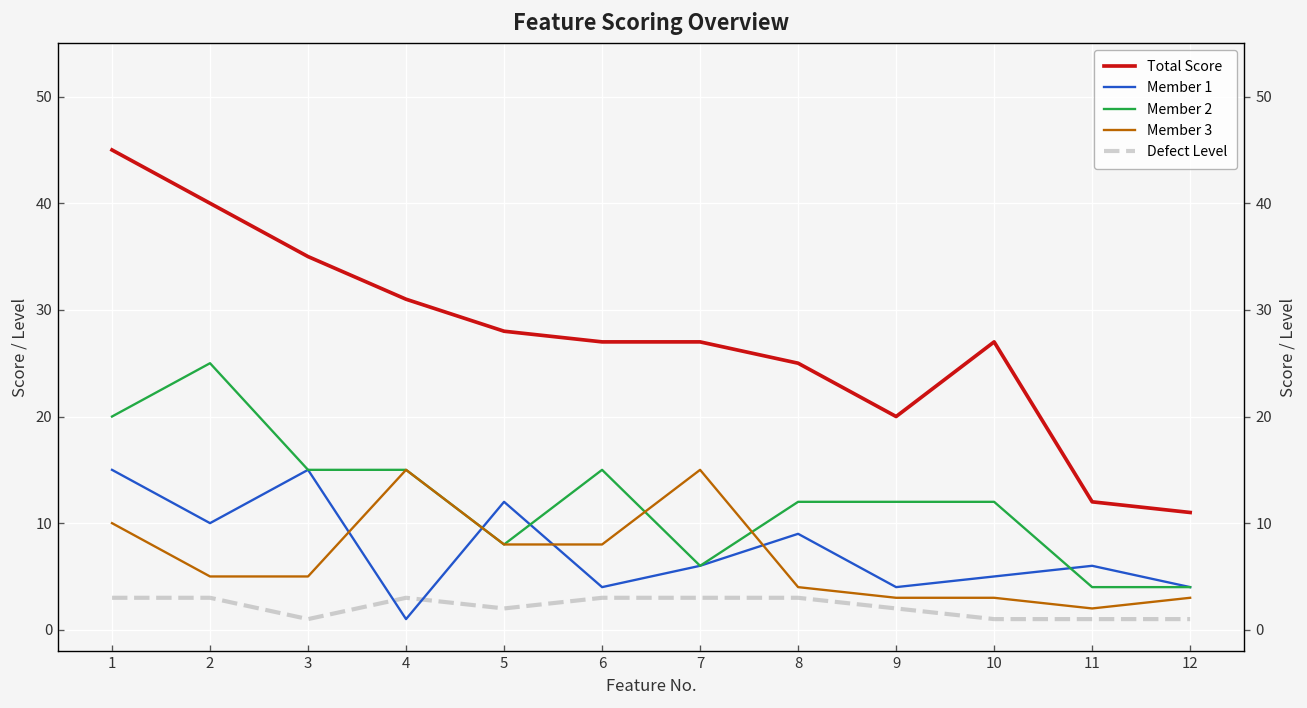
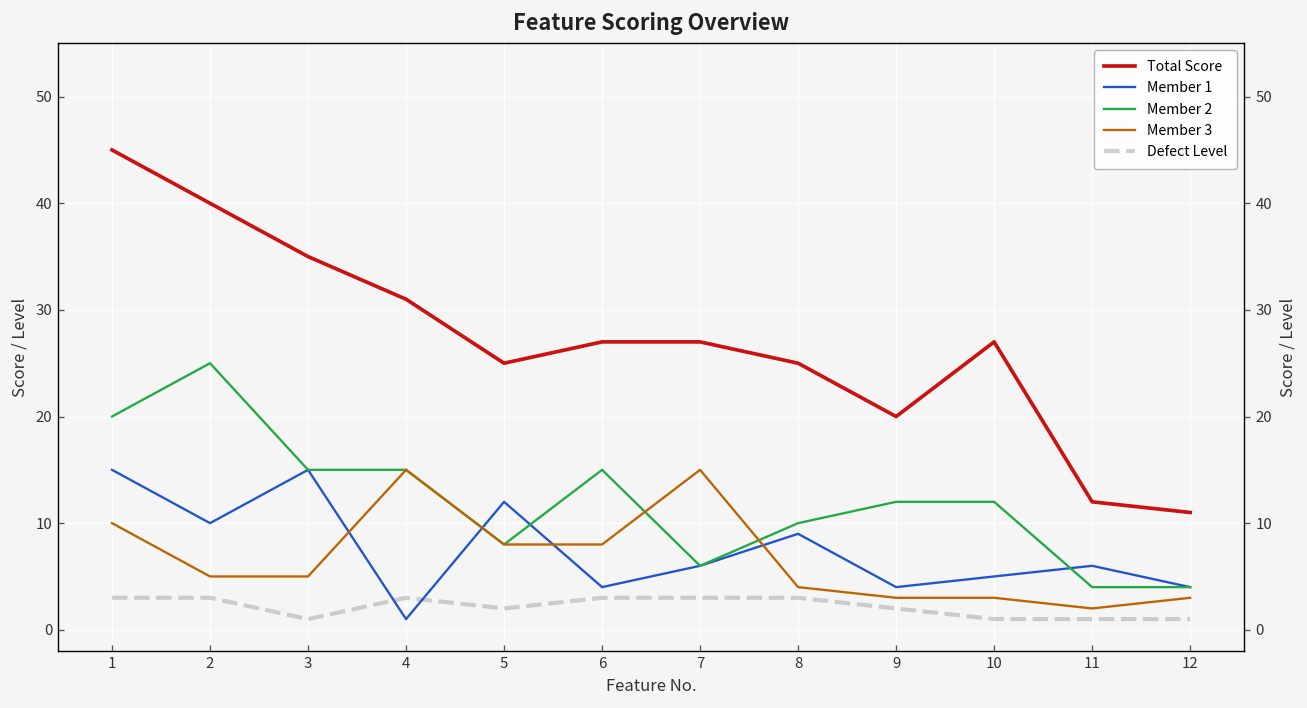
  {
    "Total Score": {
      "1": 45,
      "2": 40,
      "3": 35,
      "4": 31,
-     "5": 28,
+     "5": 25,
      "6": 27,
      "7": 27,
      "8": 25,
      "9": 20,
      "10": 27,
      "11": 12,
      "12": 11
    },
    "Member 1": {
      "1": 15,
      "2": 10,
      "4": 1,
      "5": 12,
      "6": 4,
      "8": 9,
      "9": 4,
      "10": 5,
      "11": 6
    },
    "Member 2": {
      "1": 20,
      "2": 25,
      "6": 15,
-     "8": 12,
+     "8": 10,
      "9": 12,
      "10": 12,
      "11": 4
    },
    "Member 3": {
      "1": 10,
      "2": 5,
      "3": 5,
      "6": 8,
      "7": 15,
      "8": 4,
      "9": 3,
      "10": 3,
      "11": 2,
      "12": 3
    },
    "Defect Level": {
      "1": 3,
      "2": 3,
      "3": 1,
      "4": 3,
      "5": 2,
      "6": 3,
      "7": 3,
      "8": 3,
      "9": 2,
      "10": 1,
      "11": 1,
      "12": 1
    }
  }
